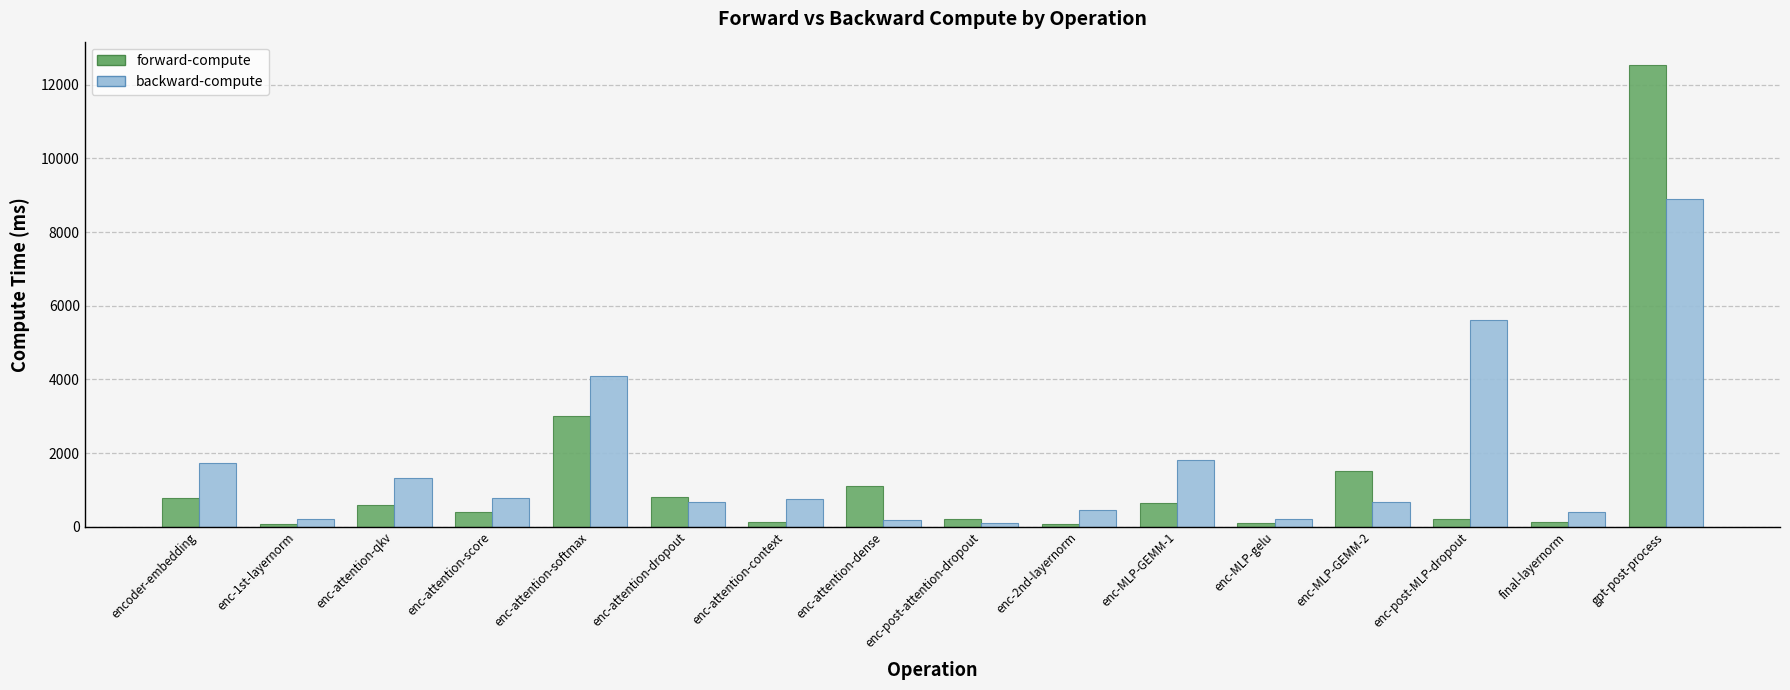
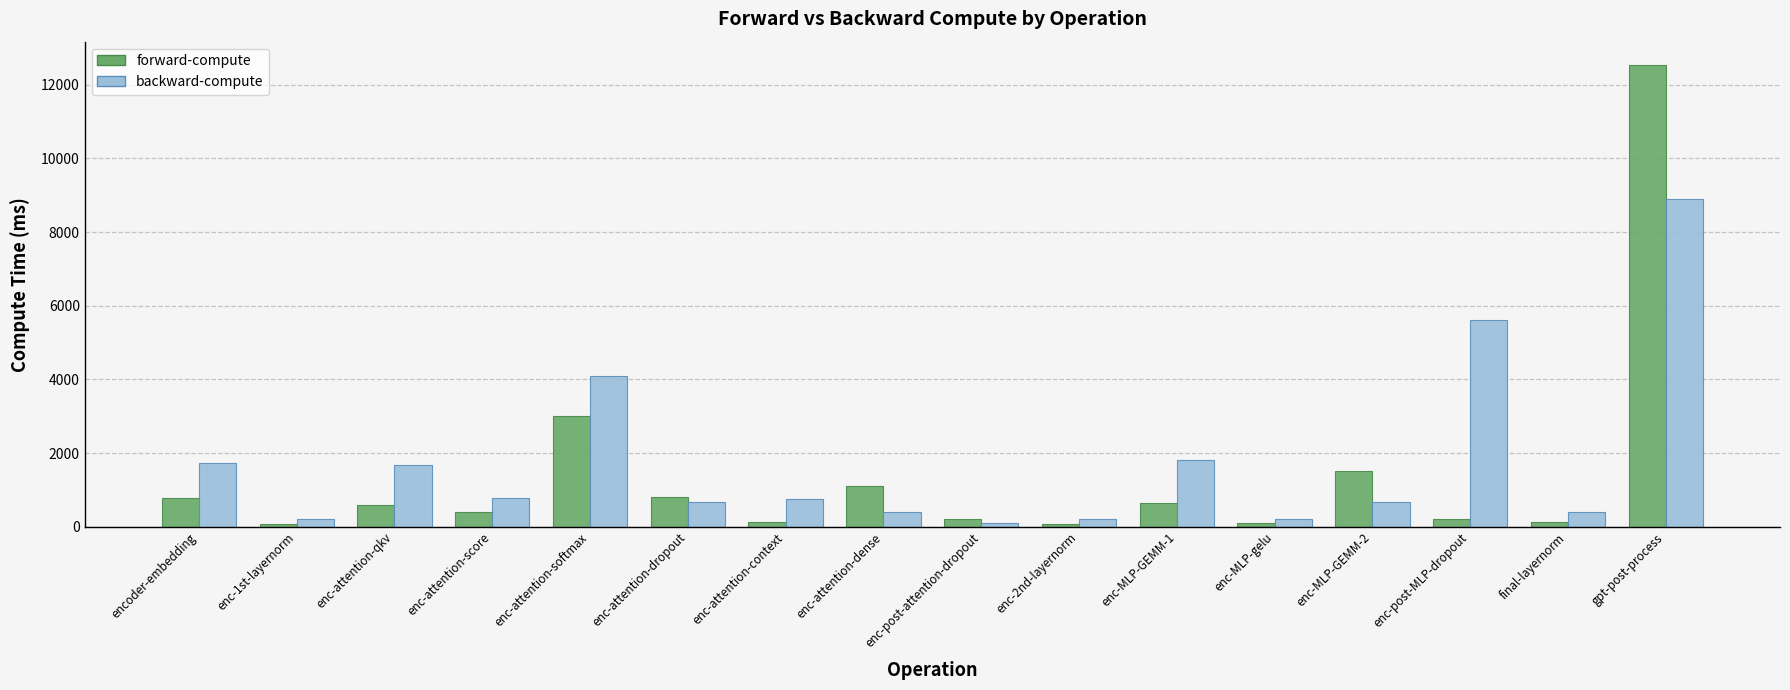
  {
    "forward-compute": {
      "encoder-embedding": 800,
      "enc-attention-qkv": 600,
      "enc-attention-score": 400,
      "enc-attention-softmax": 3000,
      "enc-attention-dropout": 800,
      "enc-attention-context": 100,
      "enc-attention-dense": 1100,
      "enc-post-attention-dropout": 200,
      "enc-MLP-GEMM-1": 600,
      "enc-MLP-gelu": 100,
      "enc-MLP-GEMM-2": 1500,
      "enc-post-MLP-dropout": 200,
      "final-layernorm": 100,
      "gpt-post-process": 12500
    },
    "backward-compute": {
      "encoder-embedding": 1700,
      "enc-1st-layernorm": 200,
-     "enc-attention-qkv": 1300,
+     "enc-attention-qkv": 1700,
      "enc-attention-score": 800,
      "enc-attention-softmax": 4100,
      "enc-attention-dropout": 700,
      "enc-attention-context": 700,
-     "enc-attention-dense": 200,
+     "enc-attention-dense": 400,
      "enc-post-attention-dropout": 100,
-     "enc-2nd-layernorm": 400,
+     "enc-2nd-layernorm": 200,
      "enc-MLP-GEMM-1": 1800,
      "enc-MLP-gelu": 200,
      "enc-MLP-GEMM-2": 700,
      "enc-post-MLP-dropout": 5600,
      "final-layernorm": 400,
      "gpt-post-process": 8900
    }
  }
